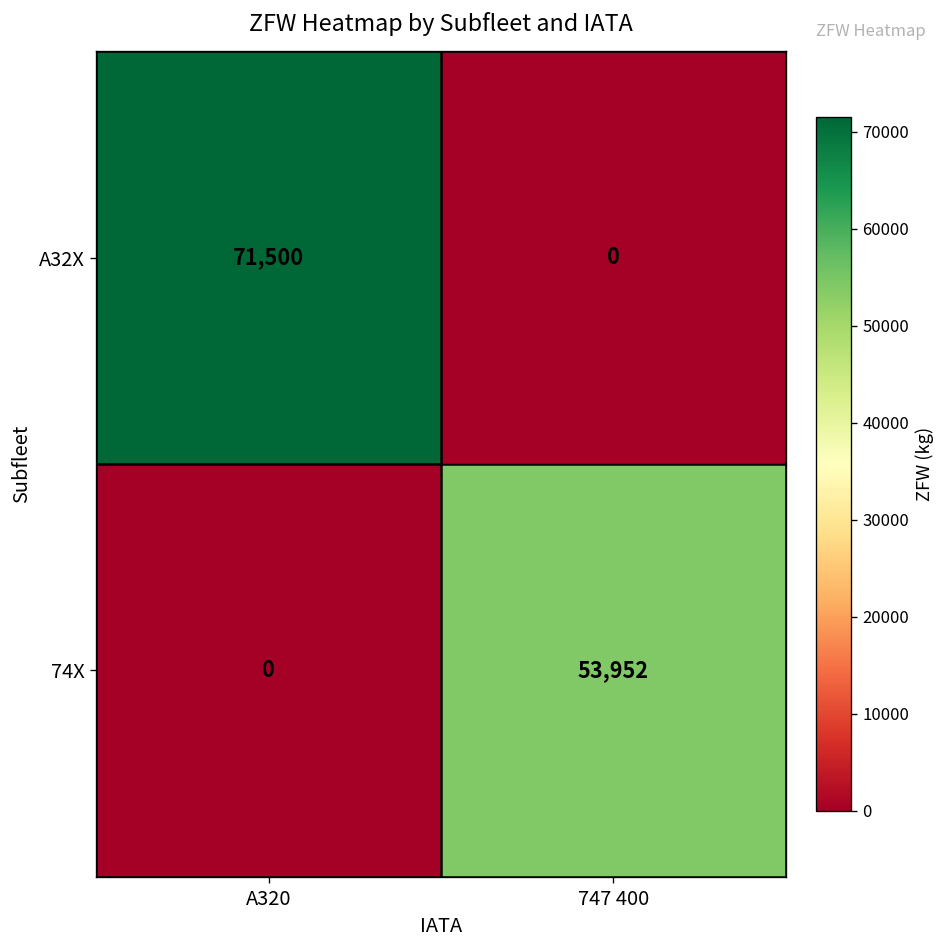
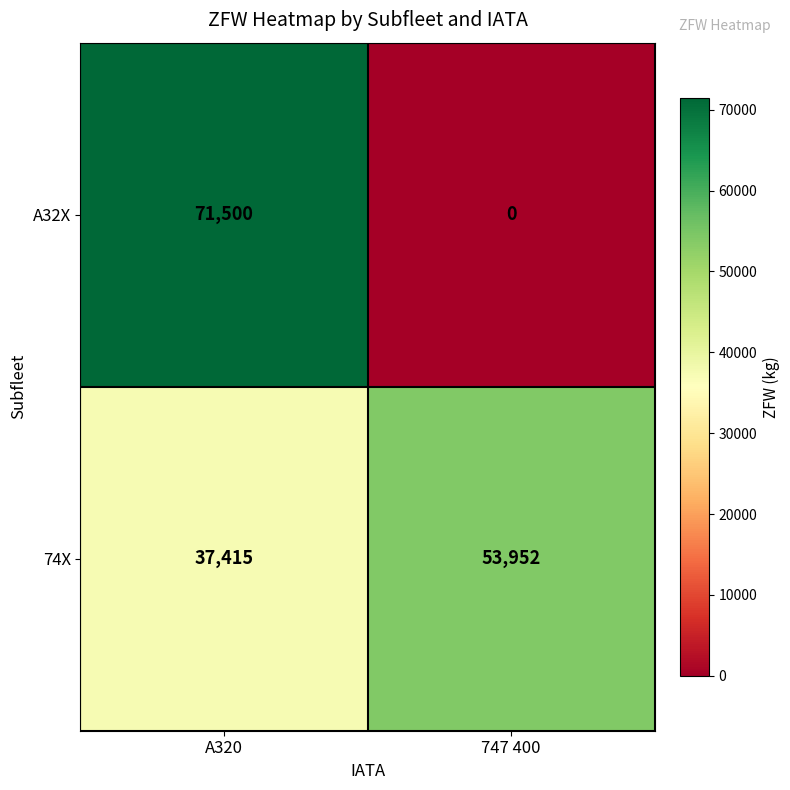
  {
    "A32X": {
      "A320": "71,500",
      "747 400": "0"
    },
    "74X": {
-     "A320": "0",
+     "A320": "37,415",
      "747 400": "53,952"
    }
  }
